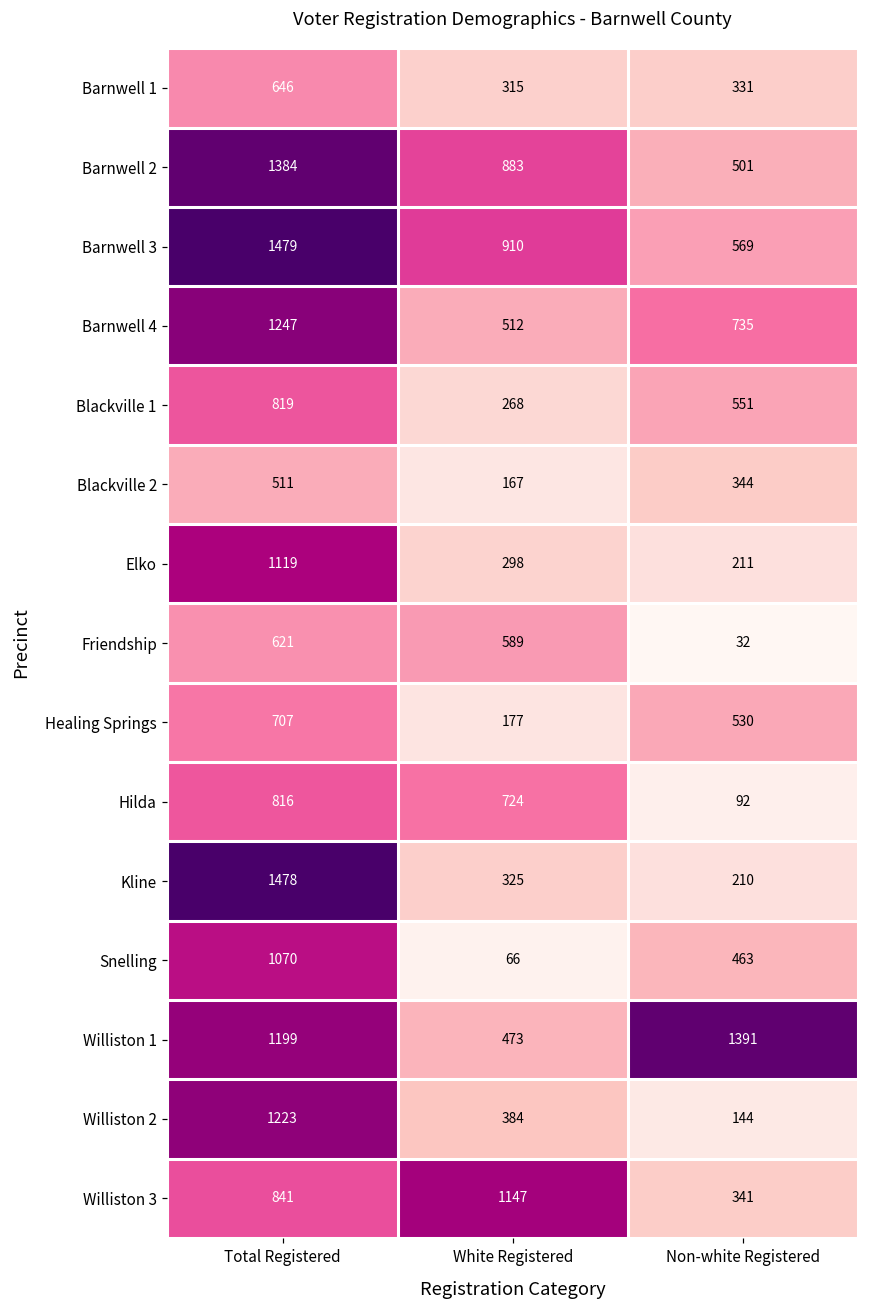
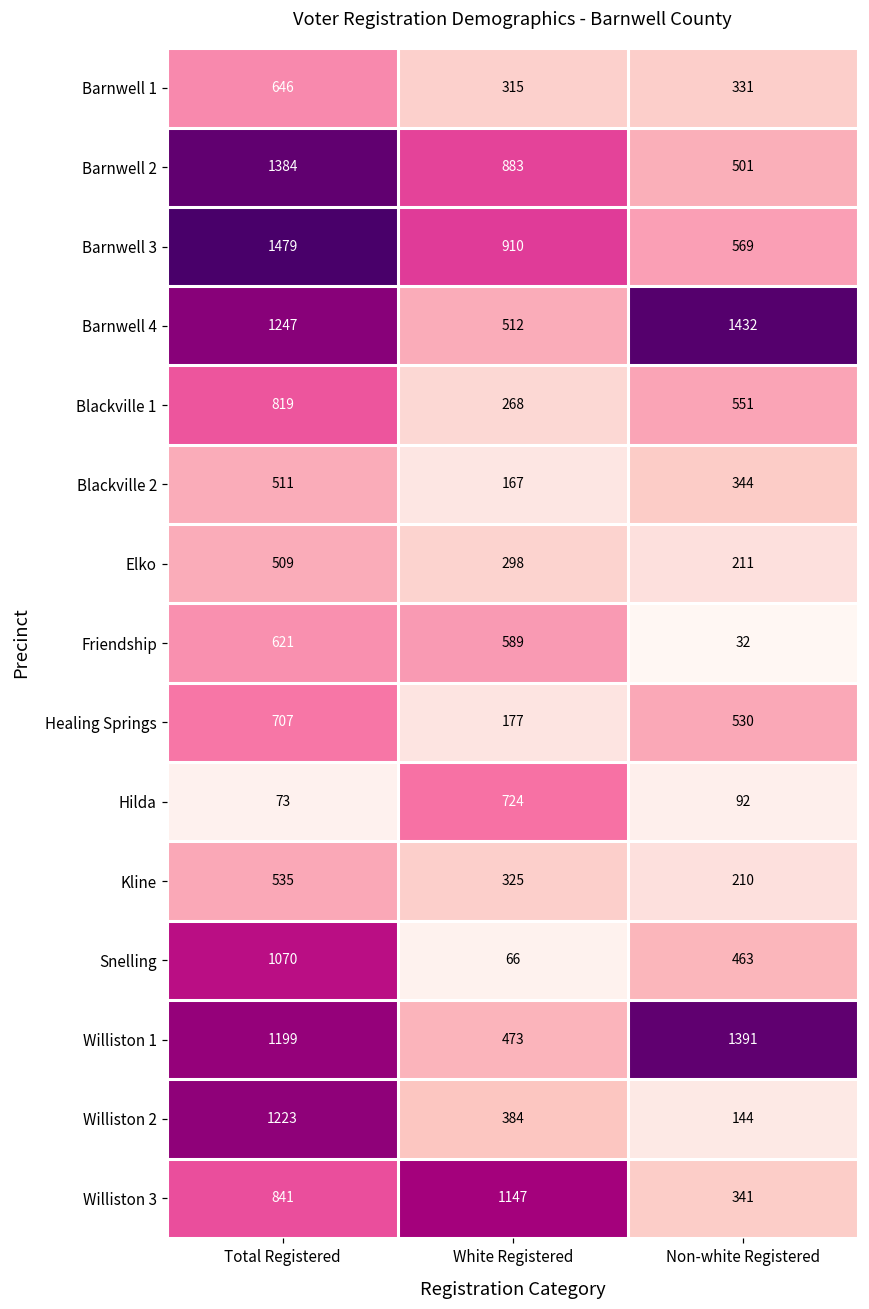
  {
    "Barnwell 1": {
      "Total Registered": 646,
      "White Registered": 315,
      "Non-white Registered": 331
    },
    "Barnwell 2": {
      "Total Registered": 1384,
      "White Registered": 883,
      "Non-white Registered": 501
    },
    "Barnwell 3": {
      "Total Registered": 1479,
      "White Registered": 910,
      "Non-white Registered": 569
    },
    "Barnwell 4": {
      "Total Registered": 1247,
      "White Registered": 512,
-     "Non-white Registered": 735
+     "Non-white Registered": 1432
    },
    "Blackville 1": {
      "Total Registered": 819,
      "White Registered": 268,
      "Non-white Registered": 551
    },
    "Blackville 2": {
      "Total Registered": 511,
      "White Registered": 167,
      "Non-white Registered": 344
    },
    "Elko": {
-     "Total Registered": 1119,
+     "Total Registered": 509,
      "White Registered": 298,
      "Non-white Registered": 211
    },
    "Friendship": {
      "Total Registered": 621,
      "White Registered": 589,
      "Non-white Registered": 32
    },
    "Healing Springs": {
      "Total Registered": 707,
      "White Registered": 177,
      "Non-white Registered": 530
    },
    "Hilda": {
-     "Total Registered": 816,
+     "Total Registered": 73,
      "White Registered": 724,
      "Non-white Registered": 92
    },
    "Kline": {
-     "Total Registered": 1478,
+     "Total Registered": 535,
      "White Registered": 325,
      "Non-white Registered": 210
    },
    "Snelling": {
      "Total Registered": 1070,
      "White Registered": 66,
      "Non-white Registered": 463
    },
    "Williston 1": {
      "Total Registered": 1199,
      "White Registered": 473,
      "Non-white Registered": 1391
    },
    "Williston 2": {
      "Total Registered": 1223,
      "White Registered": 384,
      "Non-white Registered": 144
    },
    "Williston 3": {
      "Total Registered": 841,
      "White Registered": 1147,
      "Non-white Registered": 341
    }
  }
